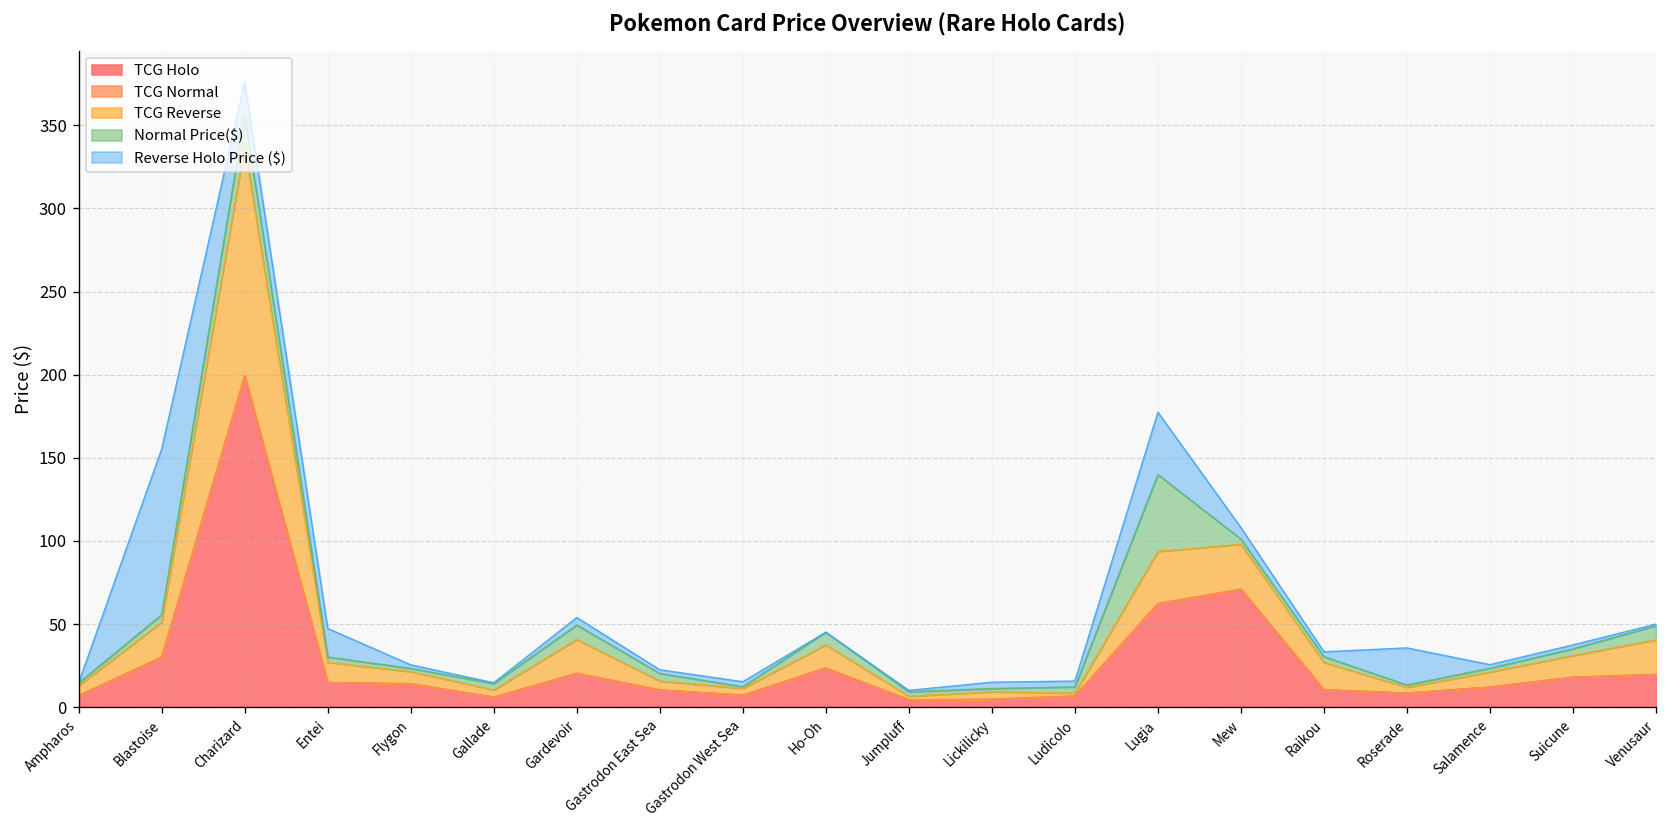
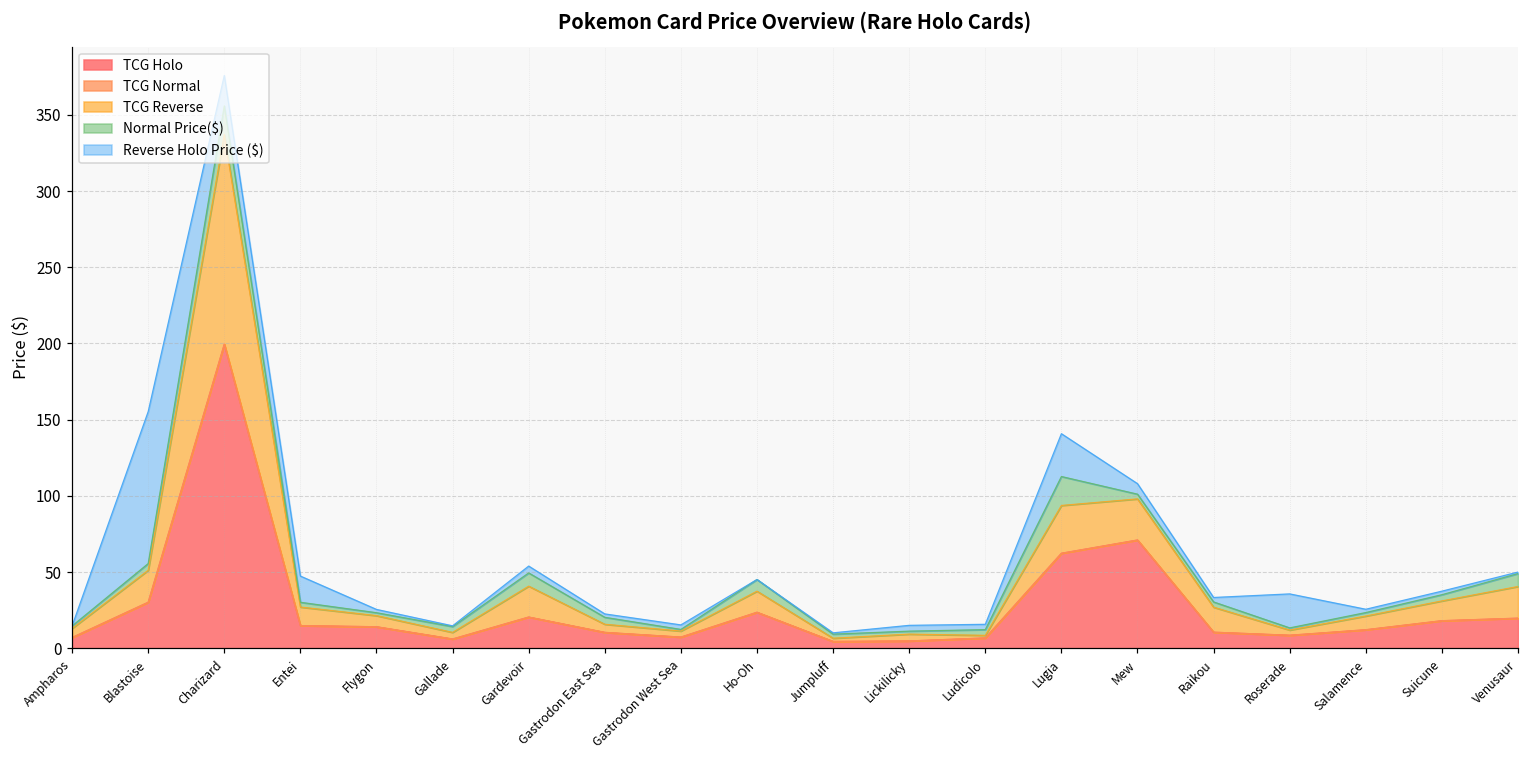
  {
    "Normal Price($)": {
      "Blastoise": 4,
      "Entei": 3,
      "Flygon": 2,
      "Gardevoir": 9,
      "Gastrodon East Sea": 5,
      "Lickilicky": 2,
      "Ludicolo": 4,
-     "Lugia": 46,
+     "Lugia": 19,
      "Mew": 3,
      "Raikou": 3,
      "Salamence": 2,
      "Suicune": 4
    },
    "Reverse Holo Price ($)": {
      "Blastoise": 100,
      "Entei": 17,
      "Flygon": 2,
      "Gardevoir": 5,
      "Gastrodon East Sea": 2,
      "Gastrodon West Sea": 3,
      "Lickilicky": 4,
      "Ludicolo": 3,
-     "Lugia": 38,
+     "Lugia": 28,
      "Mew": 7,
      "Raikou": 3,
      "Roserade": 22,
      "Salamence": 2,
      "Suicune": 2
    }
  }
